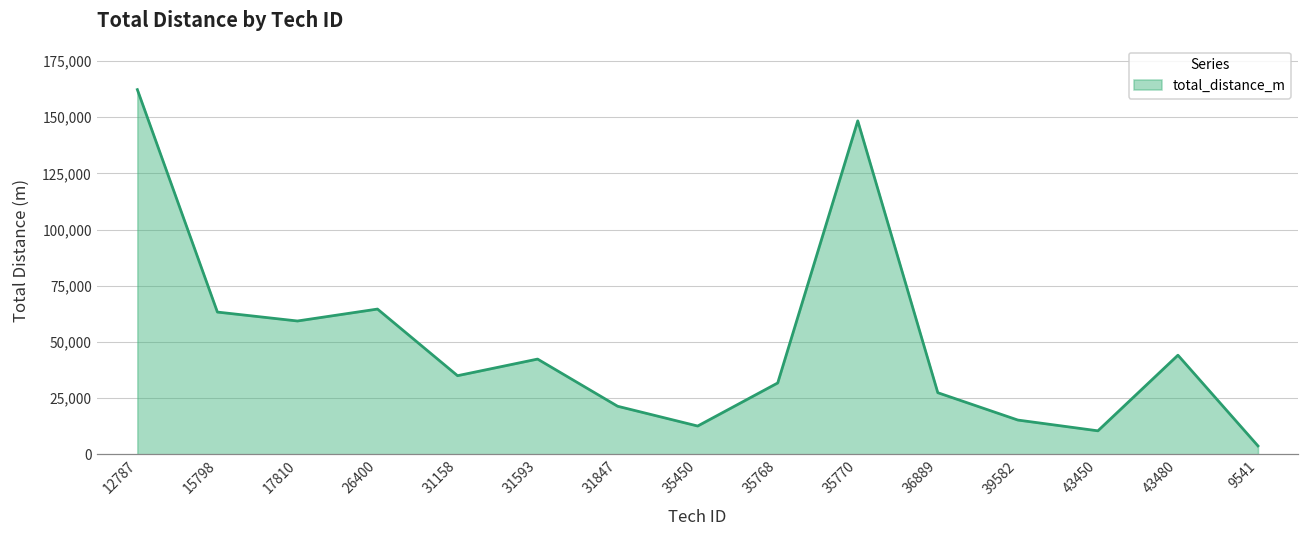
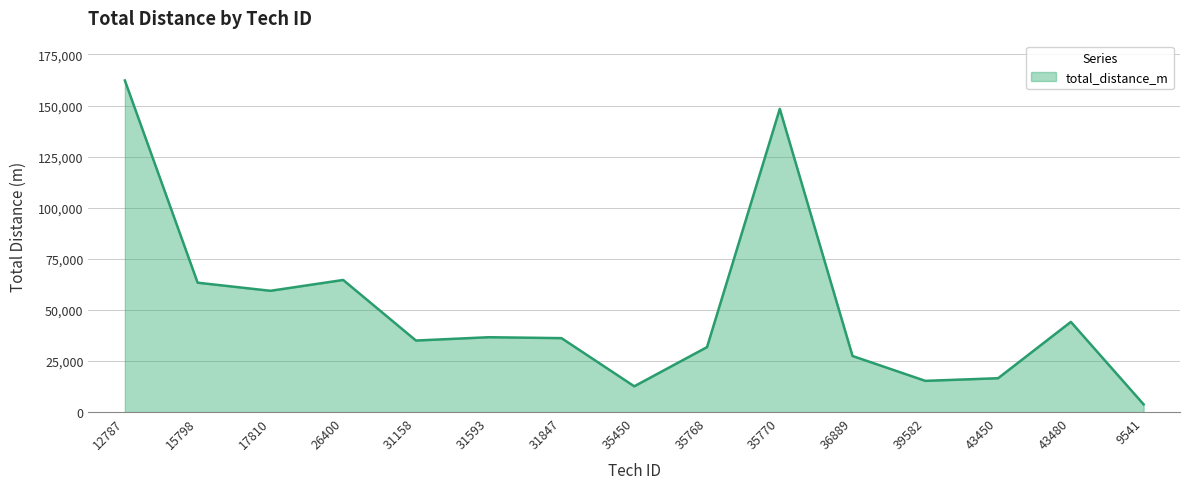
  {
    "12787": "162,000",
    "15798": "63,000",
    "17810": "59,000",
    "26400": "65,000",
    "31158": "35,000",
-   "31593": "42,000",
-   "31847": "21,000",
+   "31593": "37,000",
+   "31847": "36,000",
    "35450": "13,000",
    "35768": "32,000",
    "35770": "148,000",
    "36889": "27,000",
    "39582": "15,000",
-   "43450": "10,000",
+   "43450": "17,000",
    "43480": "44,000",
    "9541": "4,000"
  }
